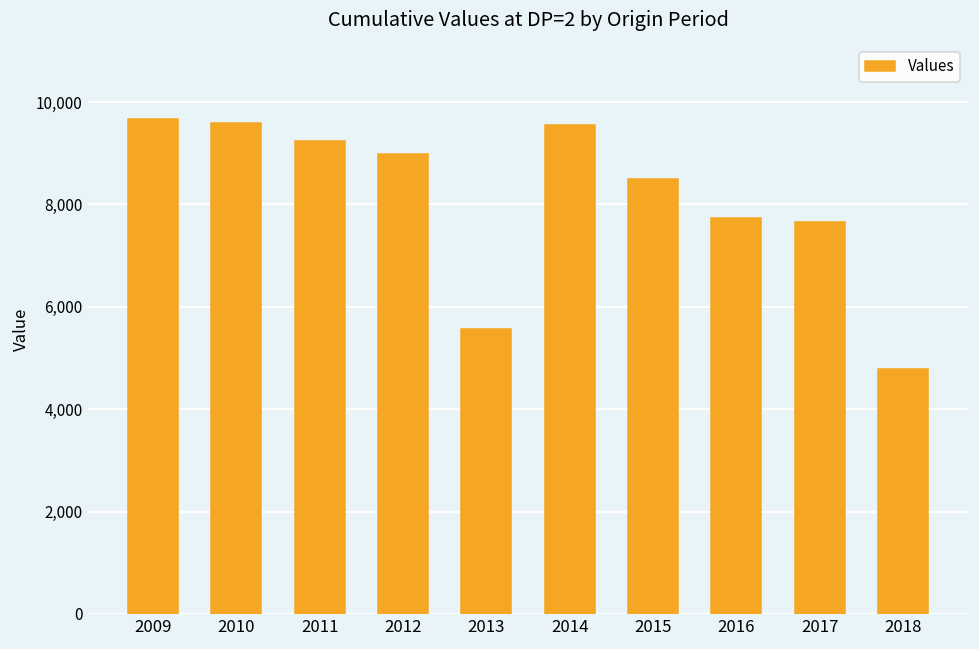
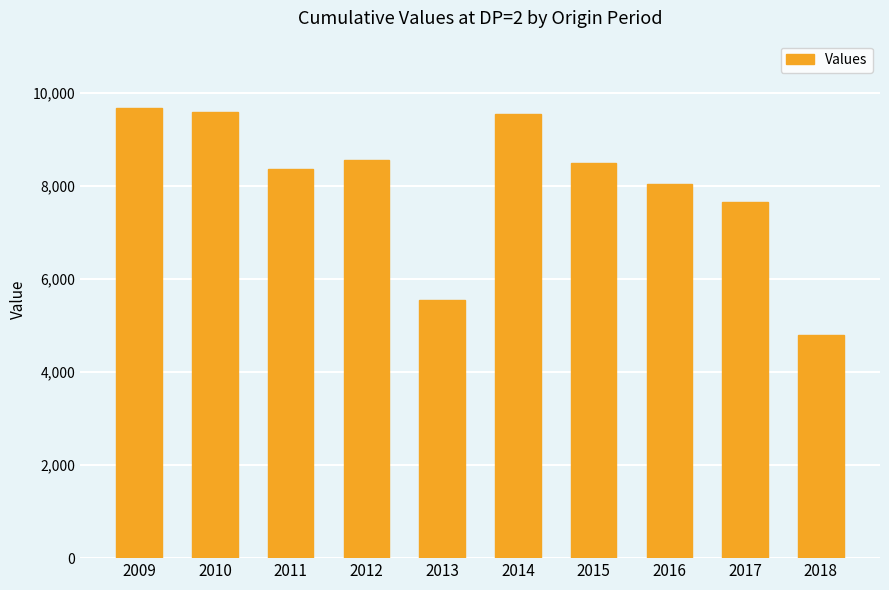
  {
    "2009": "9,700",
    "2010": "9,600",
-   "2011": "9,200",
-   "2012": "9,000",
+   "2011": "8,400",
+   "2012": "8,500",
    "2013": "5,600",
    "2014": "9,500",
    "2015": "8,500",
-   "2016": "7,700",
+   "2016": "8,000",
    "2017": "7,600",
    "2018": "4,800"
  }
